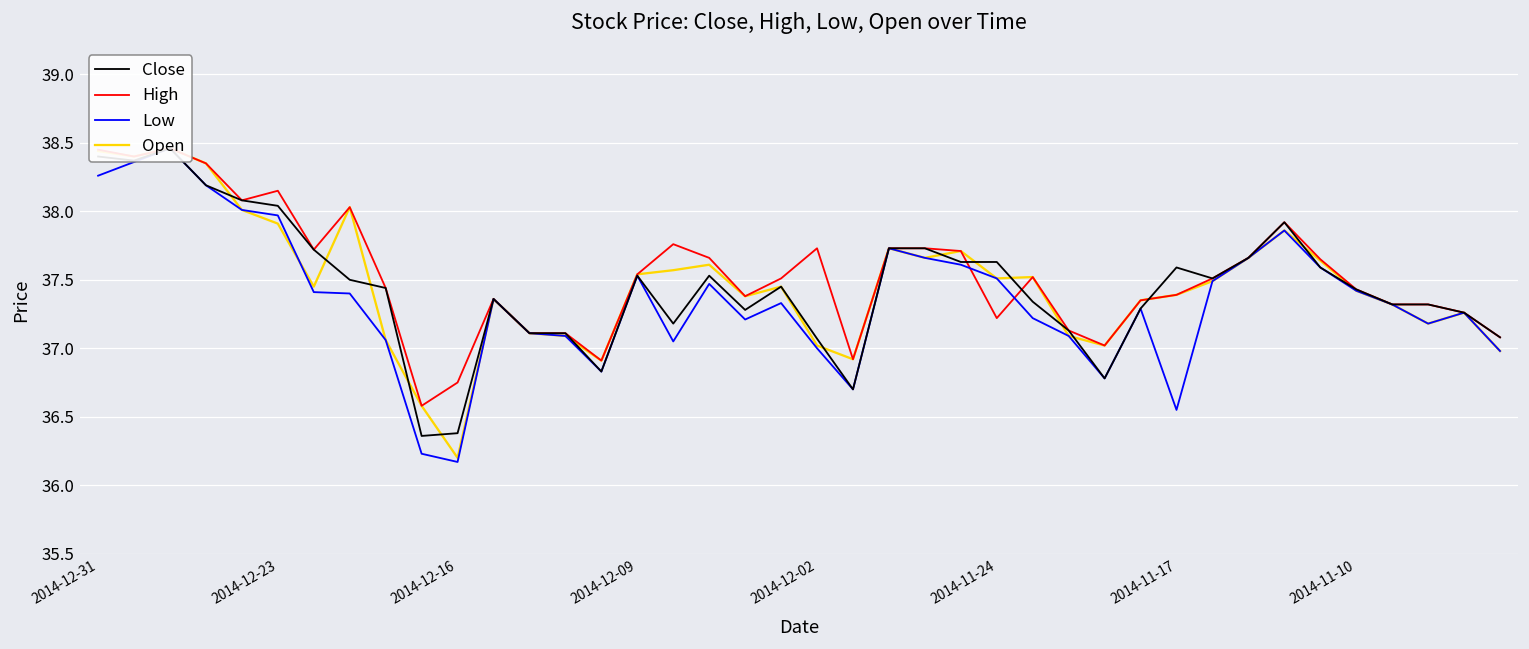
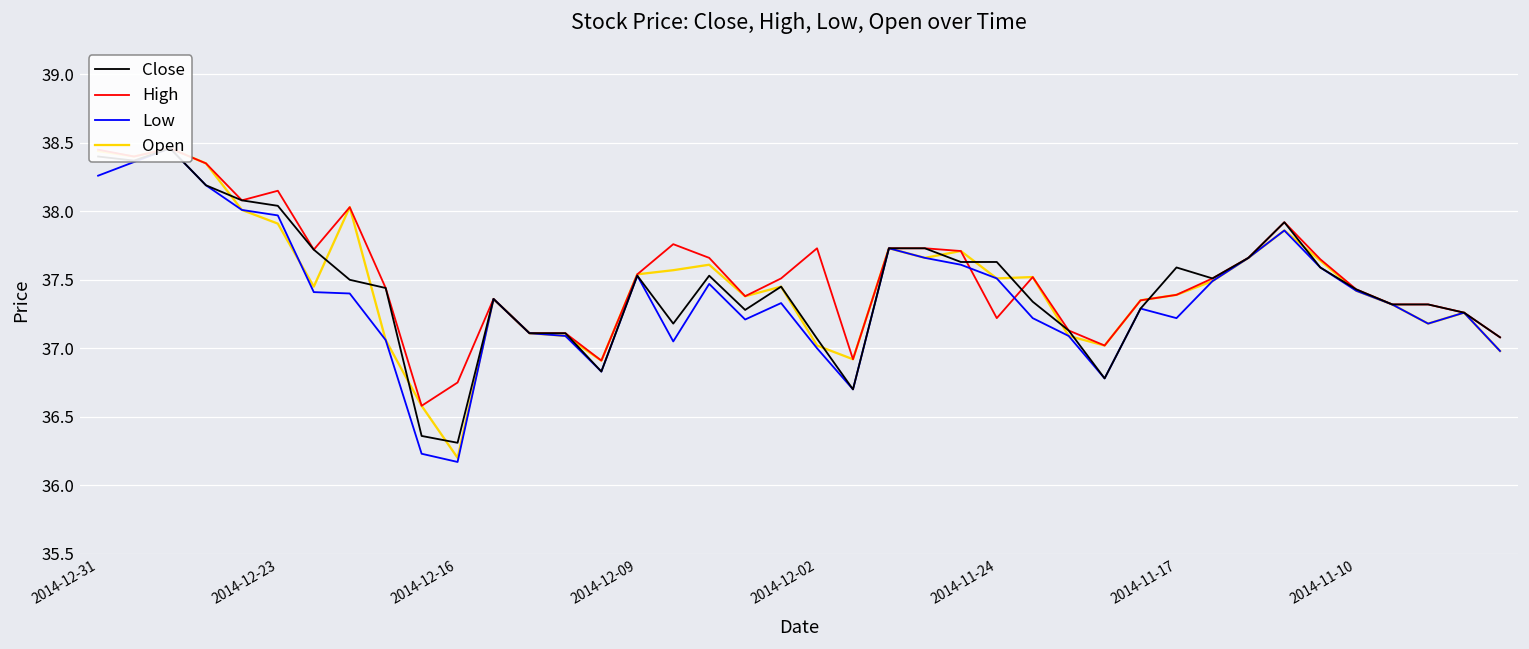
  {
    "Close": {
      "2014-12-23": 38.04,
-     "2014-12-16": 36.38,
+     "2014-12-16": 36.31,
      "2014-12-02": 37.07,
      "2014-11-24": 37.63,
      "2014-11-17": 37.59
    },
    "High": {
      "2014-12-23": 38.15,
      "2014-12-16": 36.75,
      "2014-12-02": 37.73,
      "2014-11-24": 37.22
    },
    "Low": {
      "2014-12-31": 38.26,
      "2014-12-23": 37.97,
      "2014-12-16": 36.17,
-     "2014-11-17": 36.55
+     "2014-11-17": 37.22
    },
    "Open": {
      "2014-12-23": 37.91,
      "2014-12-16": 36.20
    }
  }
